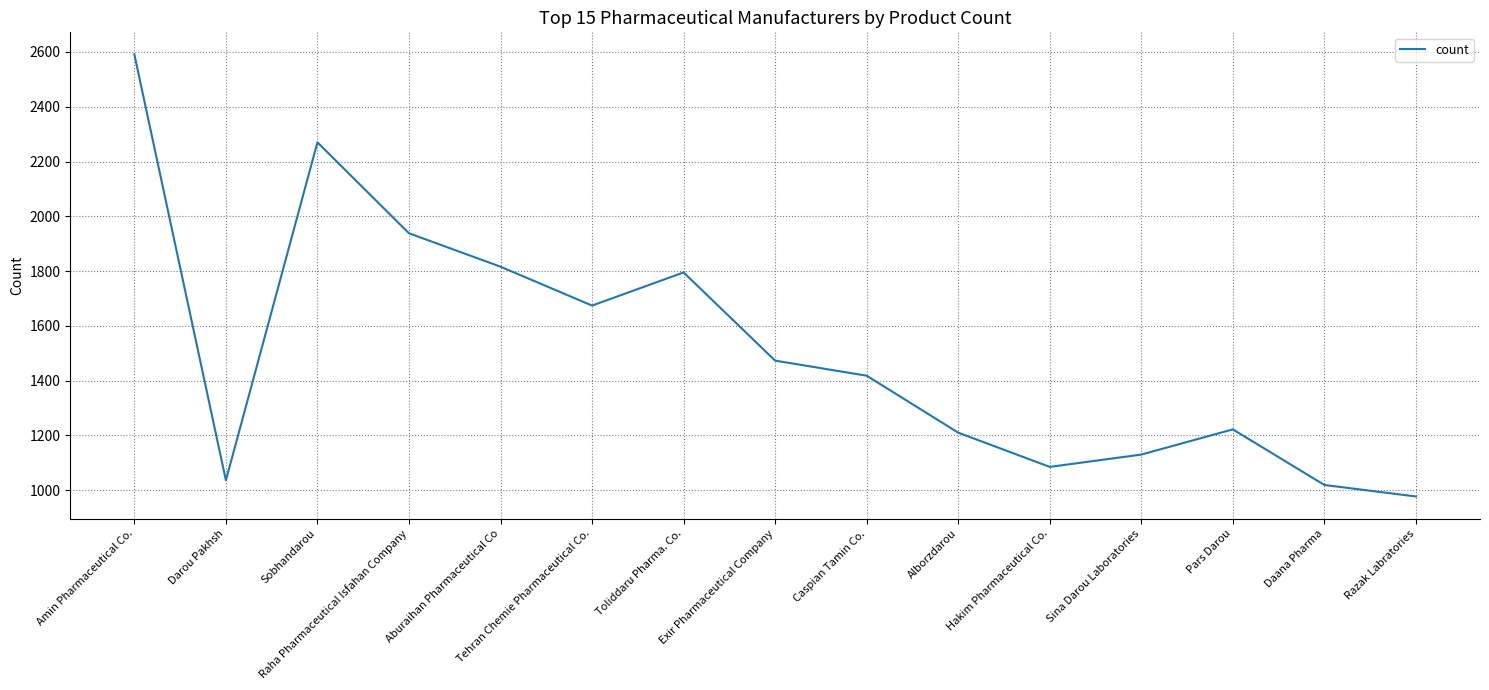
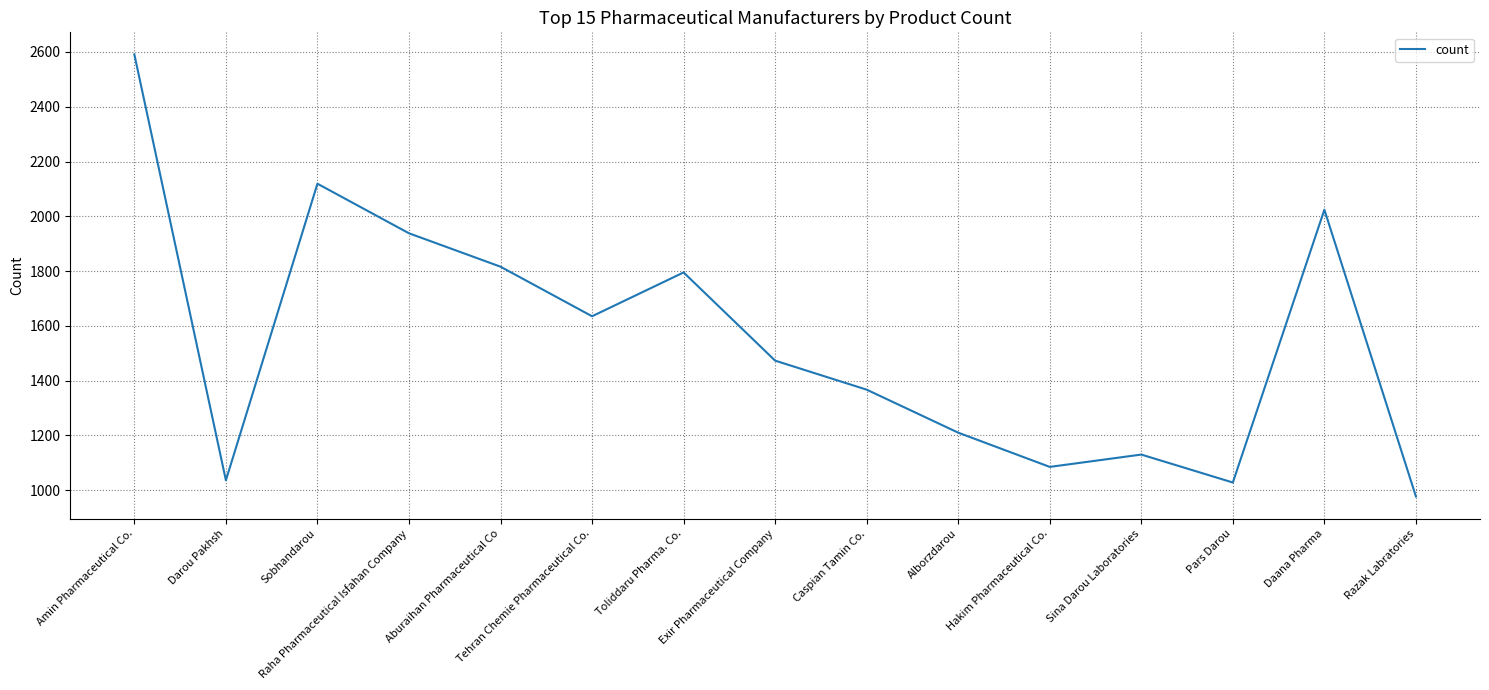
  {
    "Amin Pharmaceutical Co.": 2590,
    "Darou Pakhsh": 1040,
-   "Sobhandarou": 2270,
+   "Sobhandarou": 2120,
    "Raha Pharmaceutical Isfahan Company": 1940,
    "Aburaihan Pharmaceutical Co": 1820,
-   "Tehran Chemie Pharmaceutical Co.": 1670,
+   "Tehran Chemie Pharmaceutical Co.": 1640,
    "Toliddaru Pharma. Co.": 1800,
    "Exir Pharmaceutical Company": 1470,
-   "Caspian Tamin Co.": 1420,
+   "Caspian Tamin Co.": 1370,
    "Alborzdarou": 1210,
    "Hakim Pharmaceutical Co.": 1090,
    "Sina Darou Laboratories": 1130,
-   "Pars Darou": 1220,
-   "Daana Pharma": 1020,
+   "Pars Darou": 1030,
+   "Daana Pharma": 2020,
    "Razak Labratories": 980
  }
